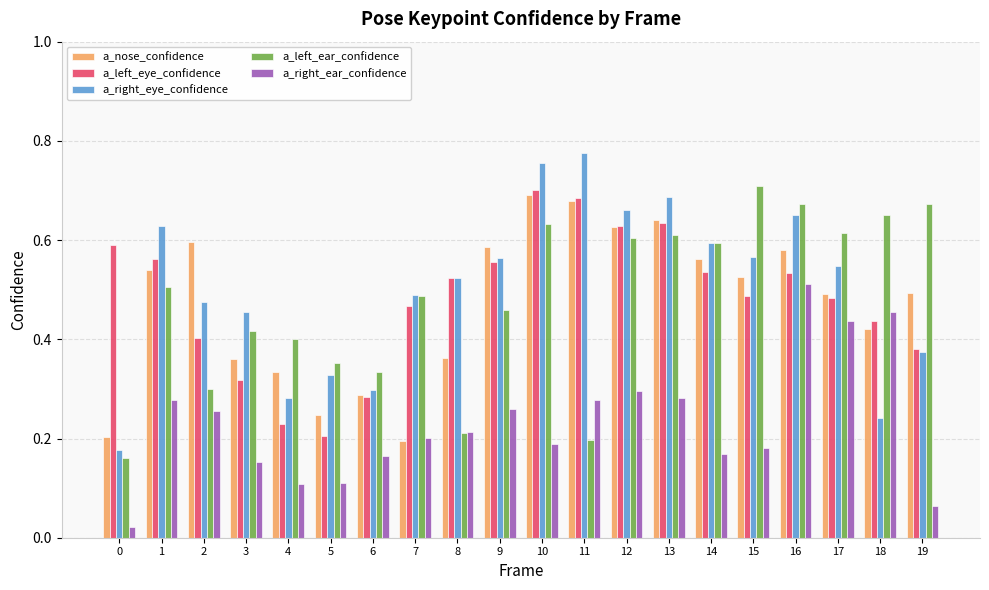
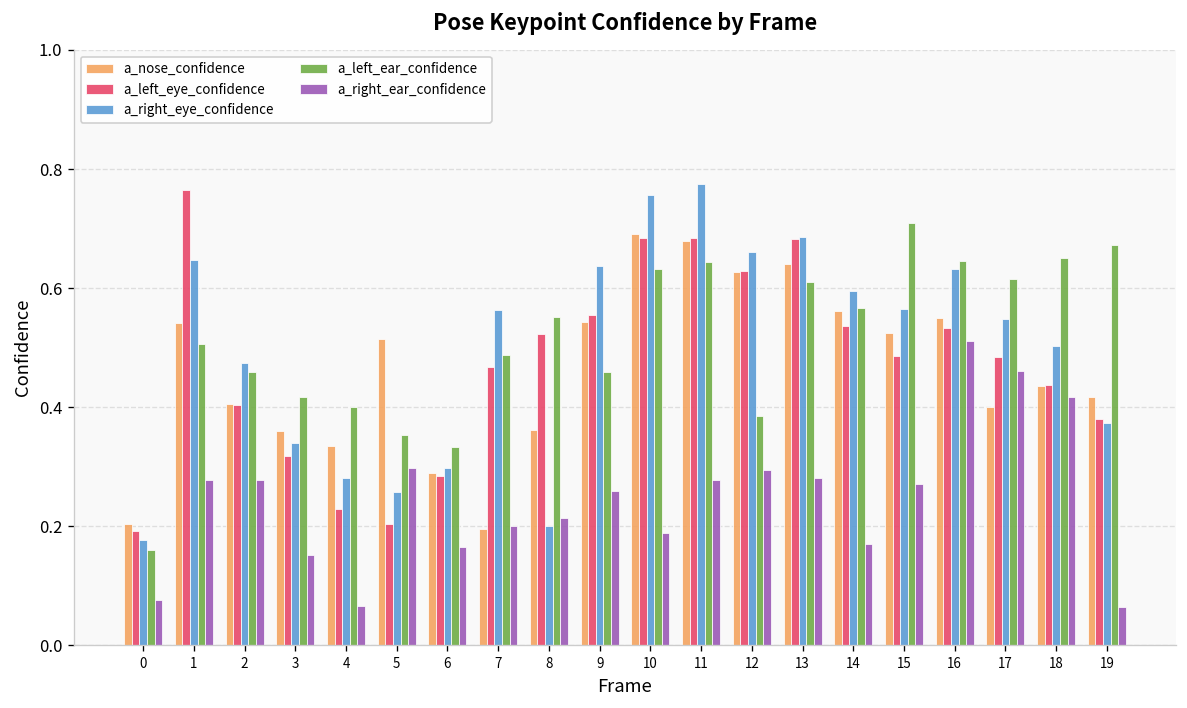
  {
    "a_nose_confidence": {
      "0": 0.20,
      "1": 0.54,
-     "2": 0.60,
+     "2": 0.41,
      "3": 0.36,
      "4": 0.33,
-     "5": 0.25,
+     "5": 0.51,
      "6": 0.29,
      "7": 0.19,
      "8": 0.36,
-     "9": 0.59,
+     "9": 0.54,
      "10": 0.69,
      "11": 0.68,
      "12": 0.63,
      "13": 0.64,
      "14": 0.56,
      "15": 0.52,
-     "16": 0.58,
-     "17": 0.49,
-     "18": 0.42,
-     "19": 0.49
+     "16": 0.55,
+     "17": 0.40,
+     "18": 0.44,
+     "19": 0.42
    },
    "a_left_eye_confidence": {
-     "0": 0.59,
-     "1": 0.56,
+     "0": 0.19,
+     "1": 0.77,
      "2": 0.40,
      "3": 0.32,
      "4": 0.23,
      "5": 0.20,
      "6": 0.28,
      "7": 0.47,
      "8": 0.52,
      "9": 0.56,
-     "10": 0.70,
+     "10": 0.68,
      "11": 0.68,
      "12": 0.63,
-     "13": 0.63,
+     "13": 0.68,
      "14": 0.54,
      "15": 0.49,
      "16": 0.53,
      "17": 0.48,
      "18": 0.44,
      "19": 0.38
    },
    "a_right_eye_confidence": {
      "0": 0.18,
-     "1": 0.63,
+     "1": 0.65,
      "2": 0.47,
-     "3": 0.46,
+     "3": 0.34,
      "4": 0.28,
-     "5": 0.33,
+     "5": 0.26,
      "6": 0.30,
-     "7": 0.49,
-     "8": 0.52,
-     "9": 0.56,
+     "7": 0.56,
+     "8": 0.20,
+     "9": 0.64,
      "10": 0.76,
      "11": 0.78,
      "12": 0.66,
      "13": 0.69,
      "14": 0.60,
      "15": 0.56,
-     "16": 0.65,
+     "16": 0.63,
      "17": 0.55,
-     "18": 0.24,
+     "18": 0.50,
      "19": 0.37
    },
    "a_left_ear_confidence": {
      "0": 0.16,
      "1": 0.51,
-     "2": 0.30,
+     "2": 0.46,
      "3": 0.42,
      "4": 0.40,
      "5": 0.35,
      "6": 0.33,
      "7": 0.49,
-     "8": 0.21,
+     "8": 0.55,
      "9": 0.46,
      "10": 0.63,
-     "11": 0.20,
-     "12": 0.60,
+     "11": 0.64,
+     "12": 0.39,
      "13": 0.61,
-     "14": 0.59,
+     "14": 0.57,
      "15": 0.71,
-     "16": 0.67,
+     "16": 0.65,
      "17": 0.61,
      "18": 0.65,
      "19": 0.67
    },
    "a_right_ear_confidence": {
-     "0": 0.02,
+     "0": 0.08,
      "1": 0.28,
-     "2": 0.26,
+     "2": 0.28,
      "3": 0.15,
-     "4": 0.11,
-     "5": 0.11,
+     "4": 0.07,
+     "5": 0.30,
      "6": 0.16,
      "7": 0.20,
      "8": 0.21,
      "9": 0.26,
      "10": 0.19,
      "11": 0.28,
      "12": 0.29,
      "13": 0.28,
      "14": 0.17,
-     "15": 0.18,
+     "15": 0.27,
      "16": 0.51,
-     "17": 0.44,
-     "18": 0.45,
+     "17": 0.46,
+     "18": 0.42,
      "19": 0.06
    }
  }
